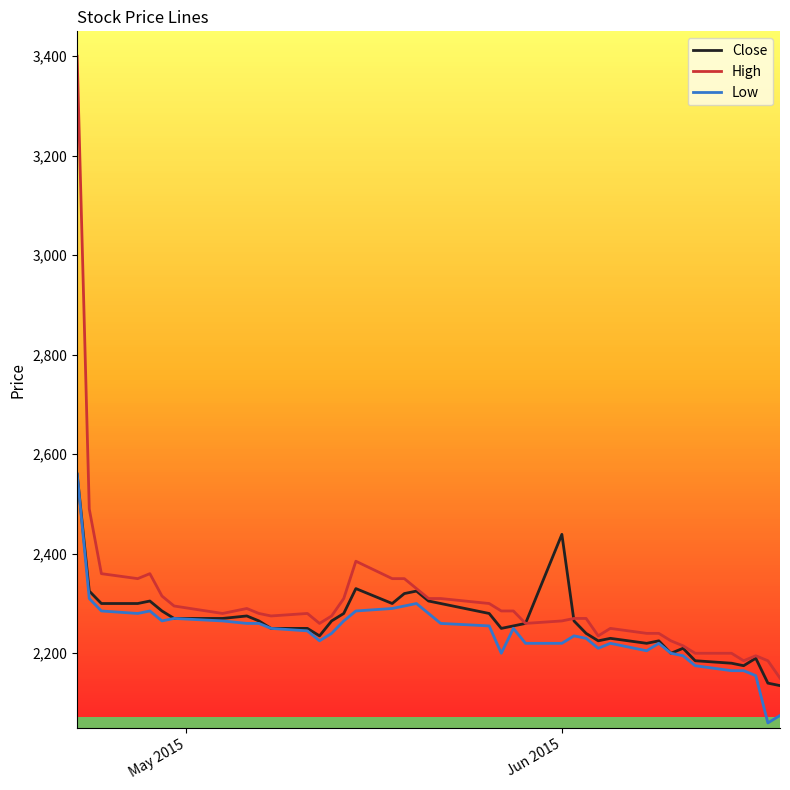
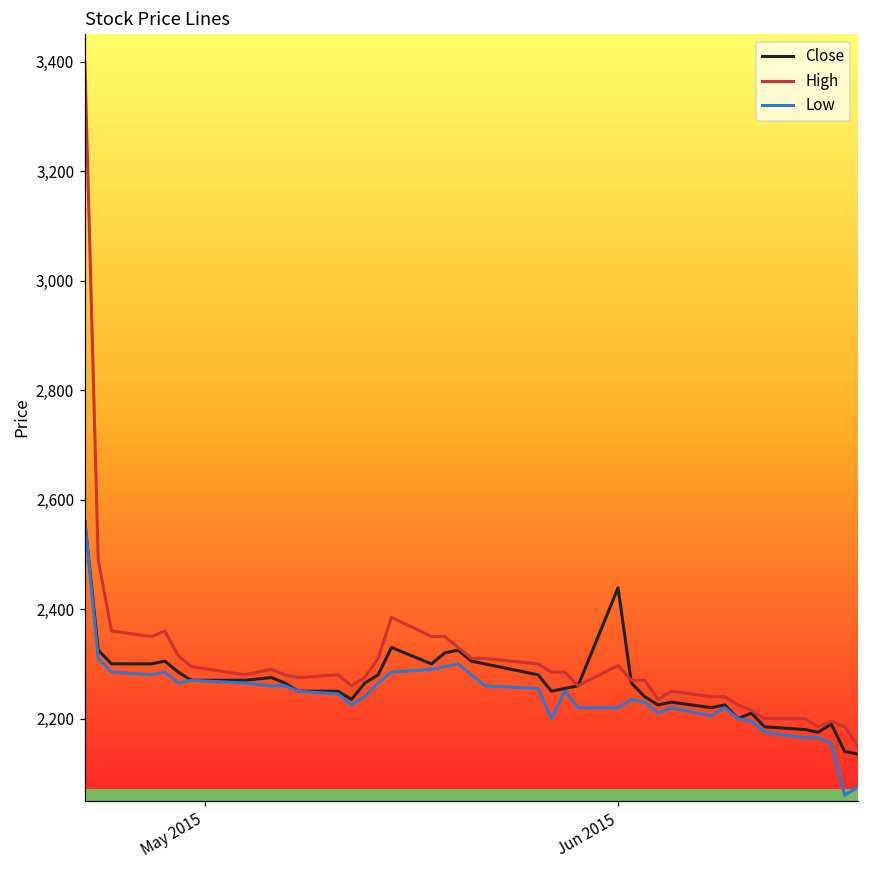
  {
    "Close": {
      "Jun 2015": "2,440"
    },
    "High": {
-     "Jun 2015": "2,270"
+     "Jun 2015": "2,300"
    },
    "Low": {
      "Jun 2015": "2,220"
    }
  }
